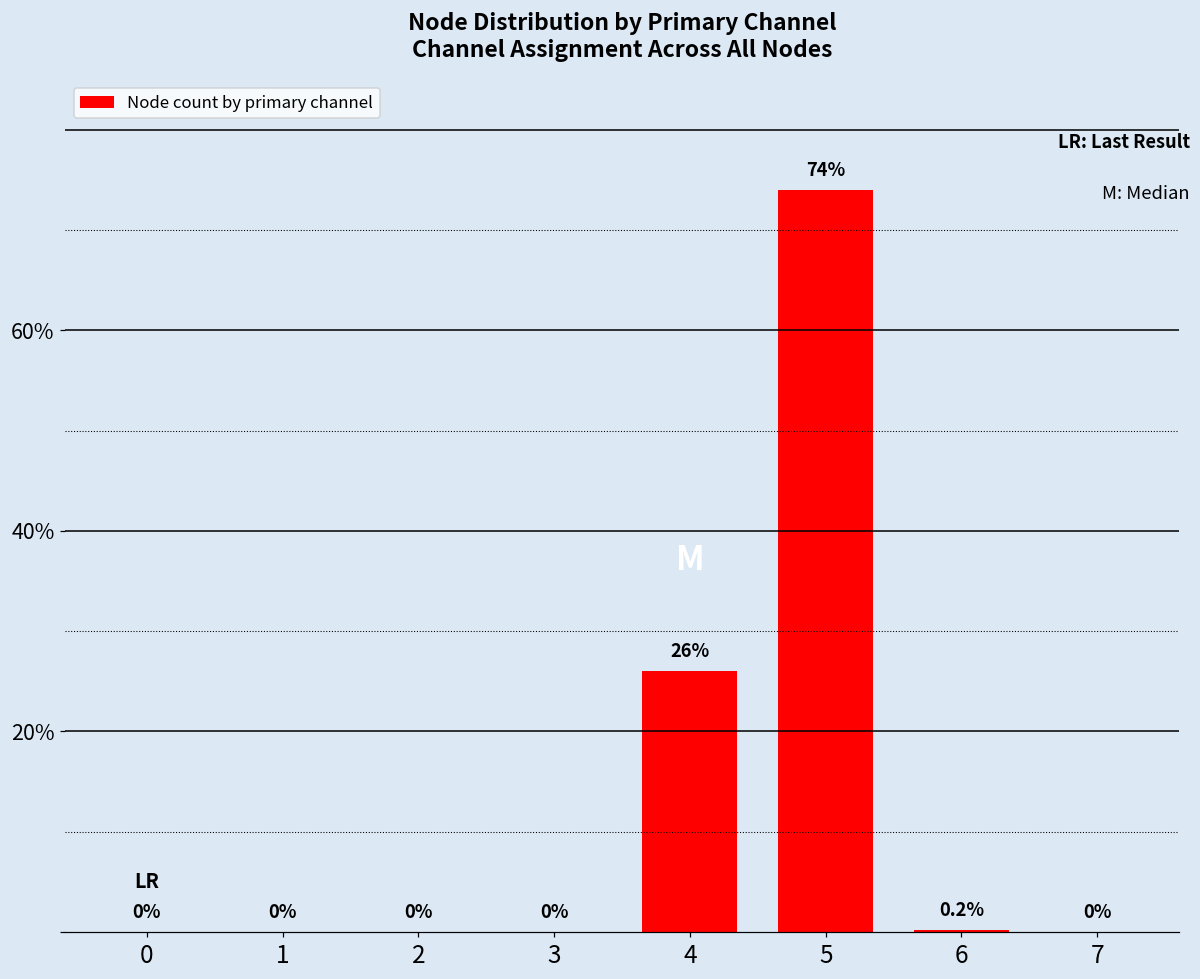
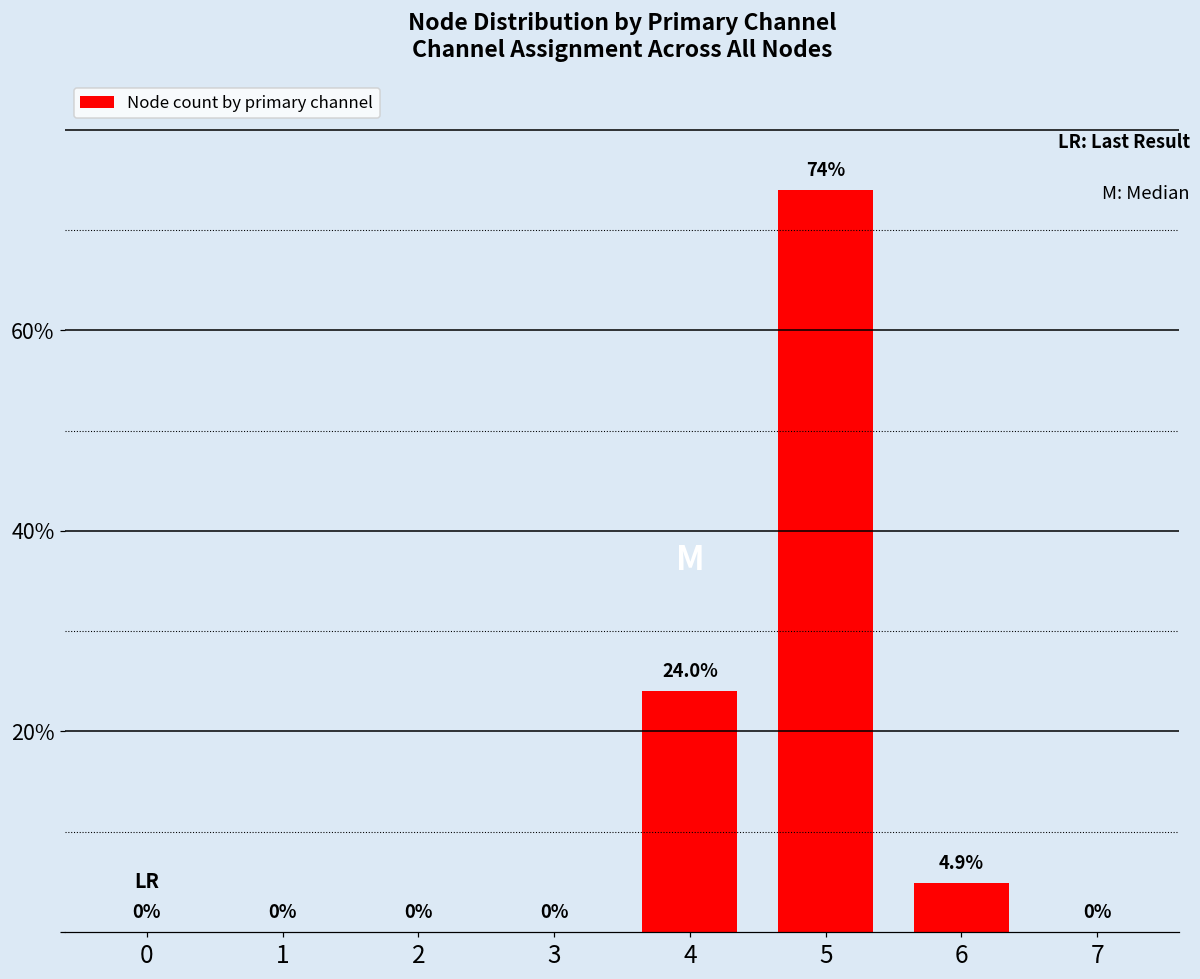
  {
    "0": "0%",
    "1": "0%",
    "2": "0%",
    "3": "0%",
-   "4": "26%",
+   "4": "24.0%",
    "5": "74%",
-   "6": "0.2%",
+   "6": "4.9%",
    "7": "0%"
  }
